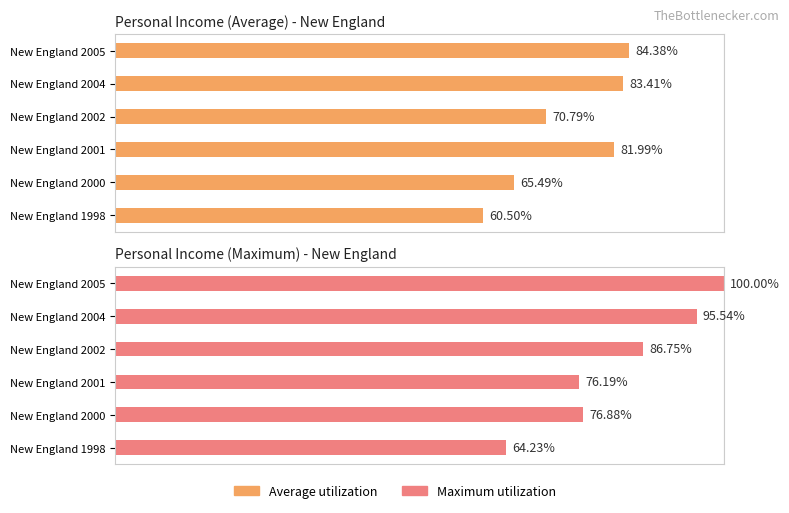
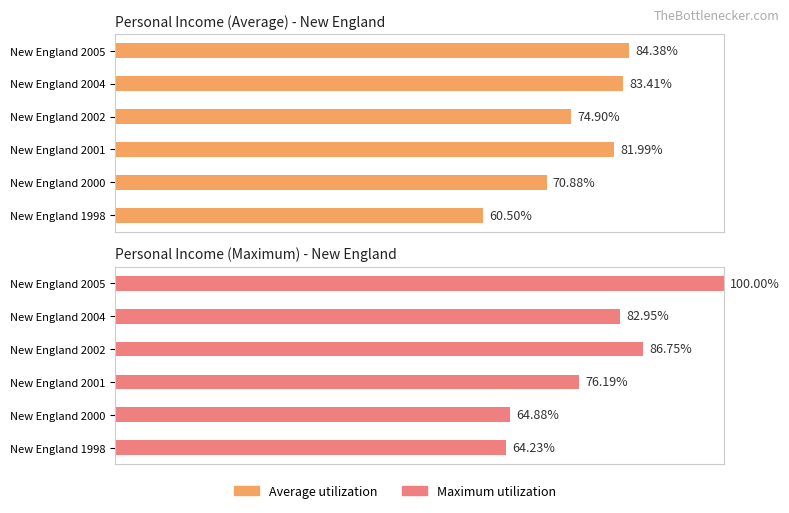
  {
    "Personal Income (Average) - New England": {
      "New England 2005": "84.38%",
      "New England 2004": "83.41%",
-     "New England 2002": "70.79%",
+     "New England 2002": "74.90%",
      "New England 2001": "81.99%",
-     "New England 2000": "65.49%",
+     "New England 2000": "70.88%",
      "New England 1998": "60.50%"
    },
    "Personal Income (Maximum) - New England": {
      "New England 2005": "100.00%",
-     "New England 2004": "95.54%",
+     "New England 2004": "82.95%",
      "New England 2002": "86.75%",
      "New England 2001": "76.19%",
-     "New England 2000": "76.88%",
+     "New England 2000": "64.88%",
      "New England 1998": "64.23%"
    }
  }
